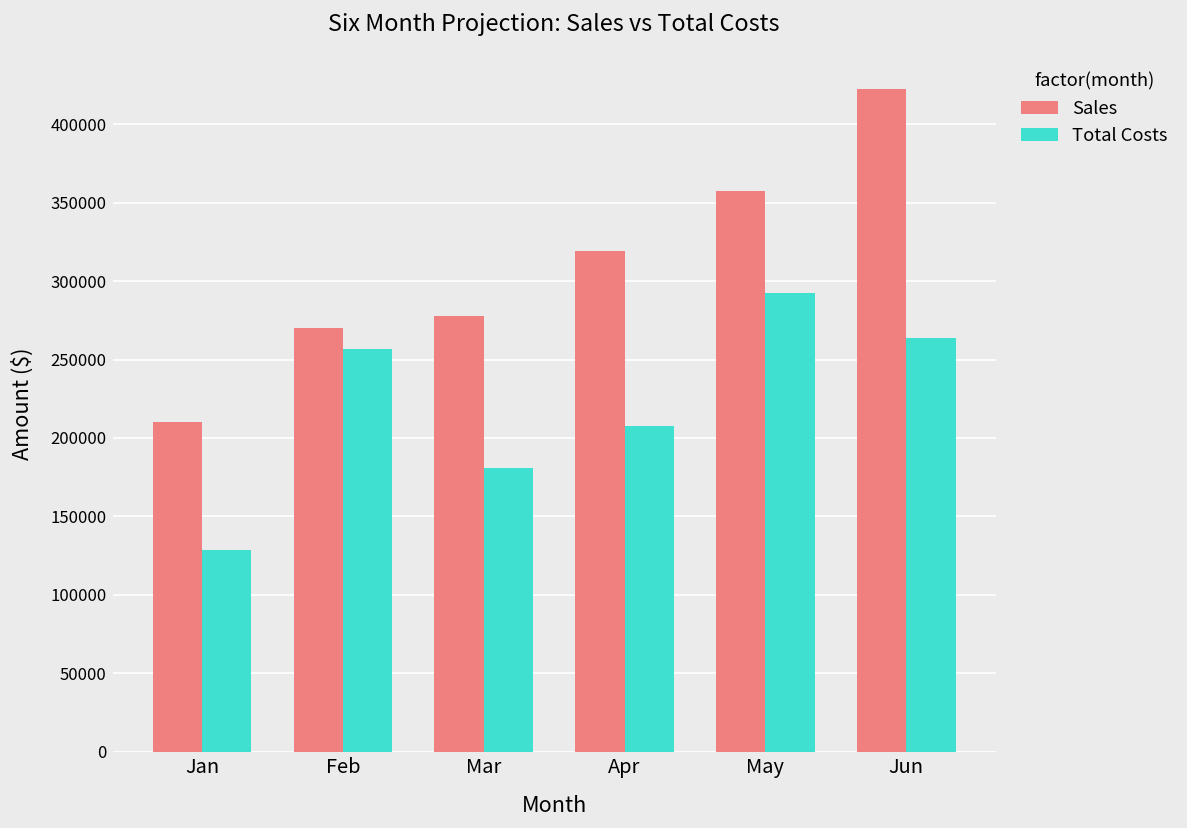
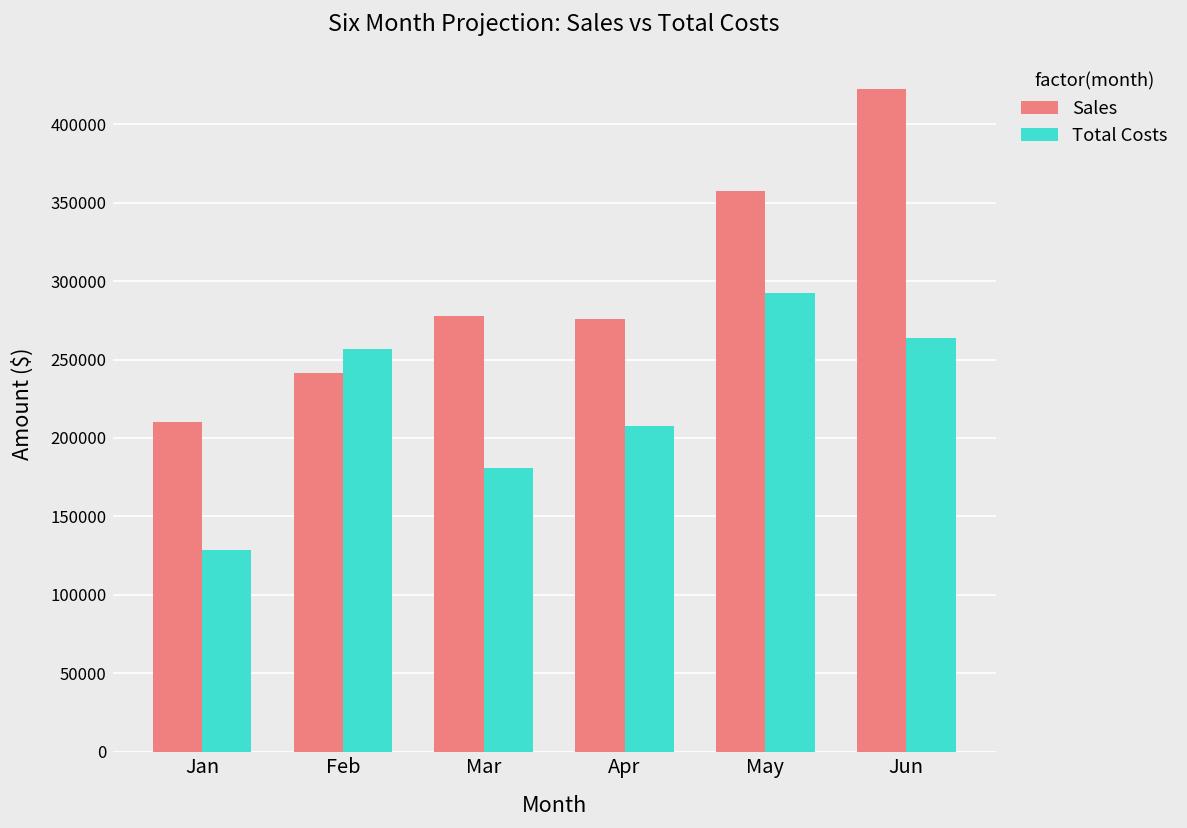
  {
    "Sales": {
      "Jan": 210000,
-     "Feb": 270000,
+     "Feb": 242000,
      "Mar": 278000,
-     "Apr": 319000,
+     "Apr": 276000,
      "May": 357000,
      "Jun": 422000
    },
    "Total Costs": {
      "Jan": 129000,
      "Feb": 257000,
      "Mar": 181000,
      "Apr": 208000,
      "May": 293000,
      "Jun": 264000
    }
  }
